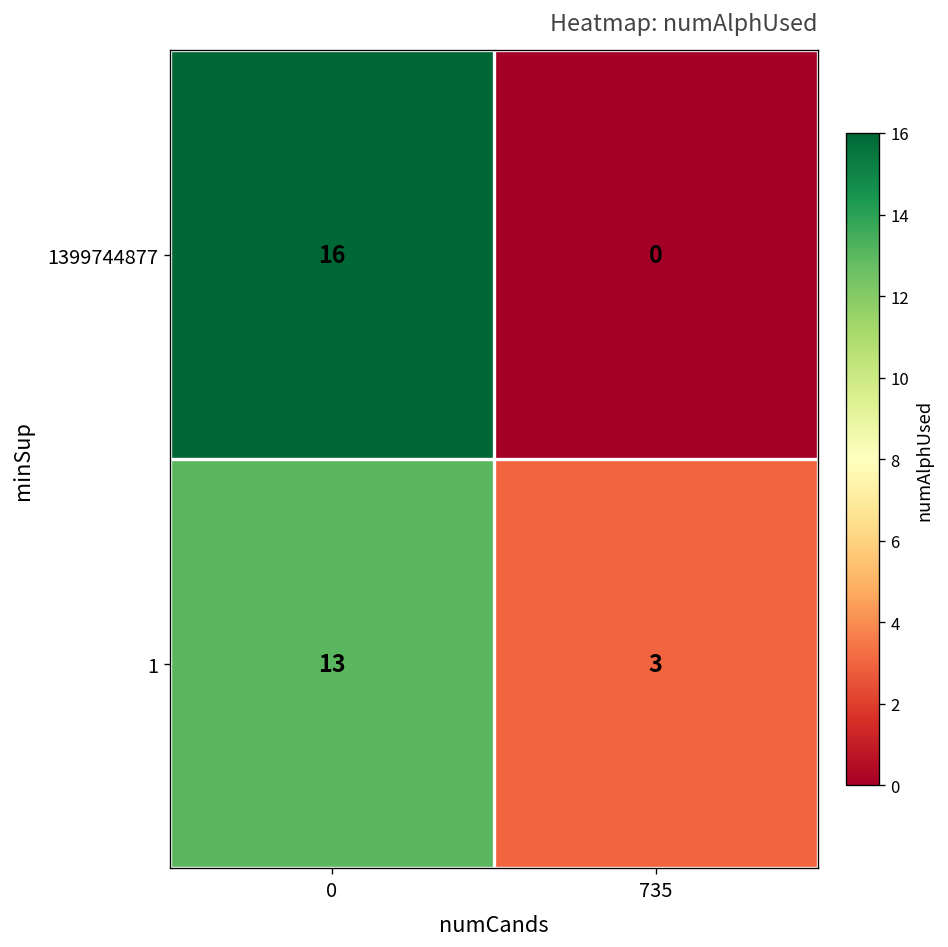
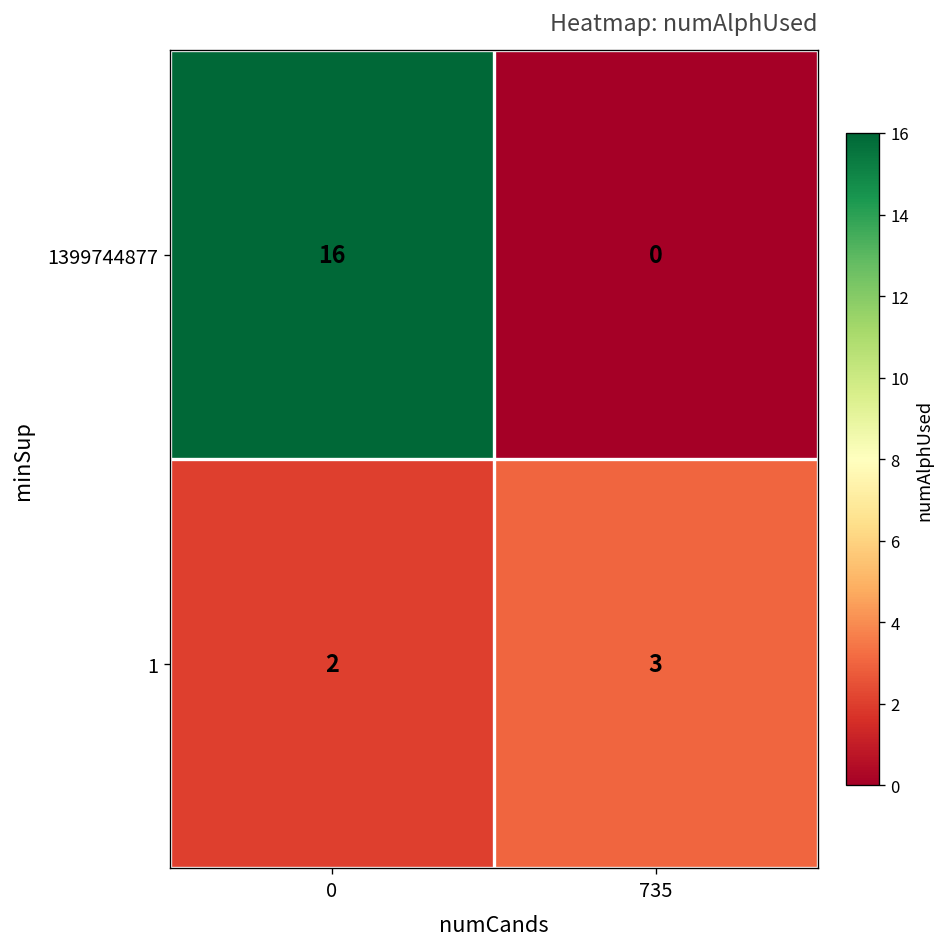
  {
    "1399744877": {
      "0": 16,
      "735": 0
    },
    "1": {
-     "0": 13,
+     "0": 2,
      "735": 3
    }
  }
